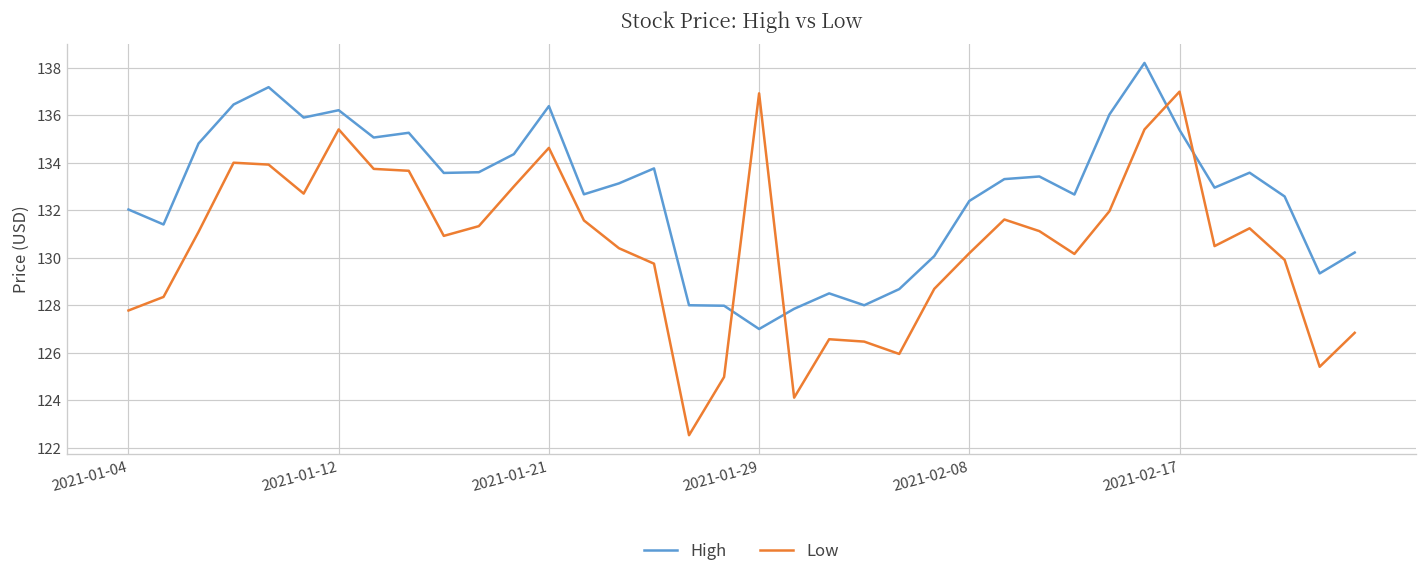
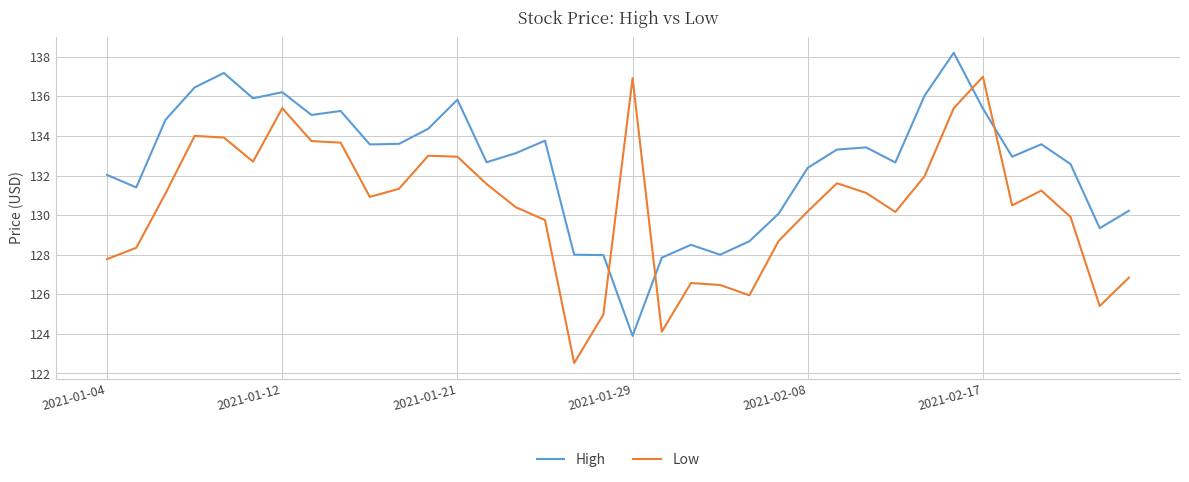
  {
    "High": {
      "2021-01-04": 132.0,
      "2021-01-12": 136.2,
-     "2021-01-21": 136.4,
-     "2021-01-29": 127.0,
+     "2021-01-21": 135.8,
+     "2021-01-29": 123.9,
      "2021-02-08": 132.4,
      "2021-02-17": 135.4
    },
    "Low": {
      "2021-01-04": 127.8,
      "2021-01-12": 135.4,
-     "2021-01-21": 134.6,
+     "2021-01-21": 132.9,
      "2021-01-29": 136.9,
      "2021-02-08": 130.2,
      "2021-02-17": 137.0
    }
  }
